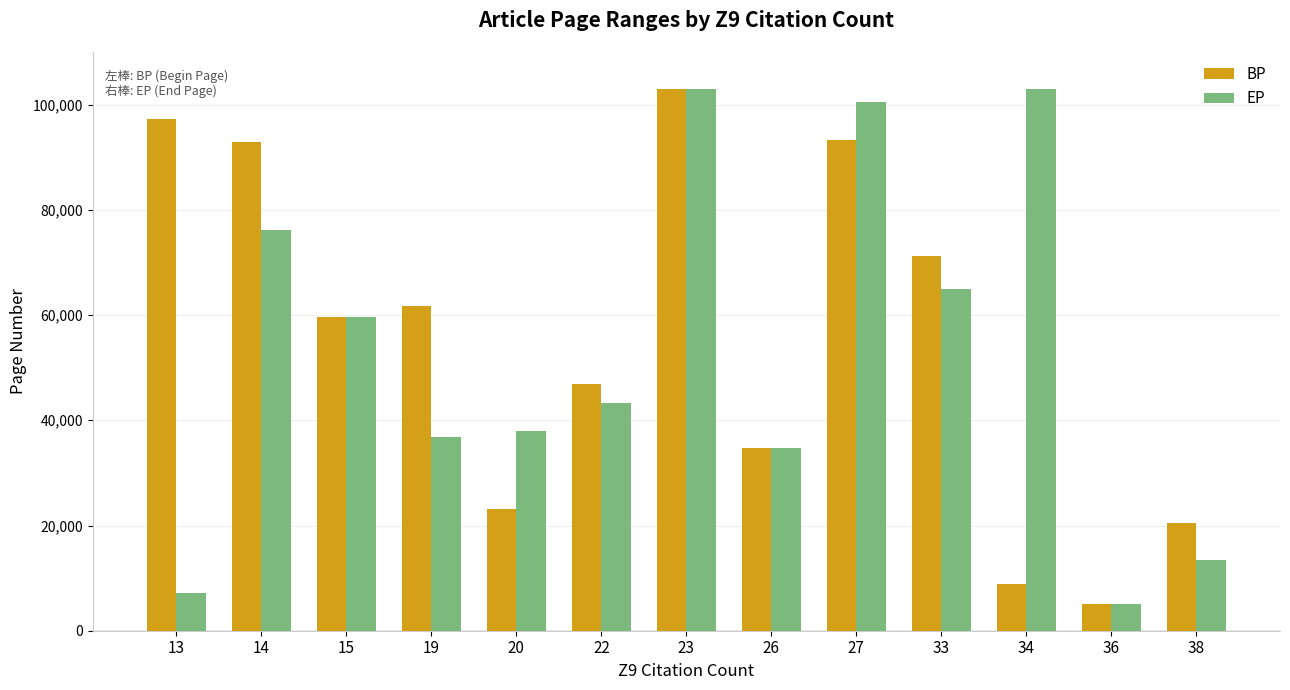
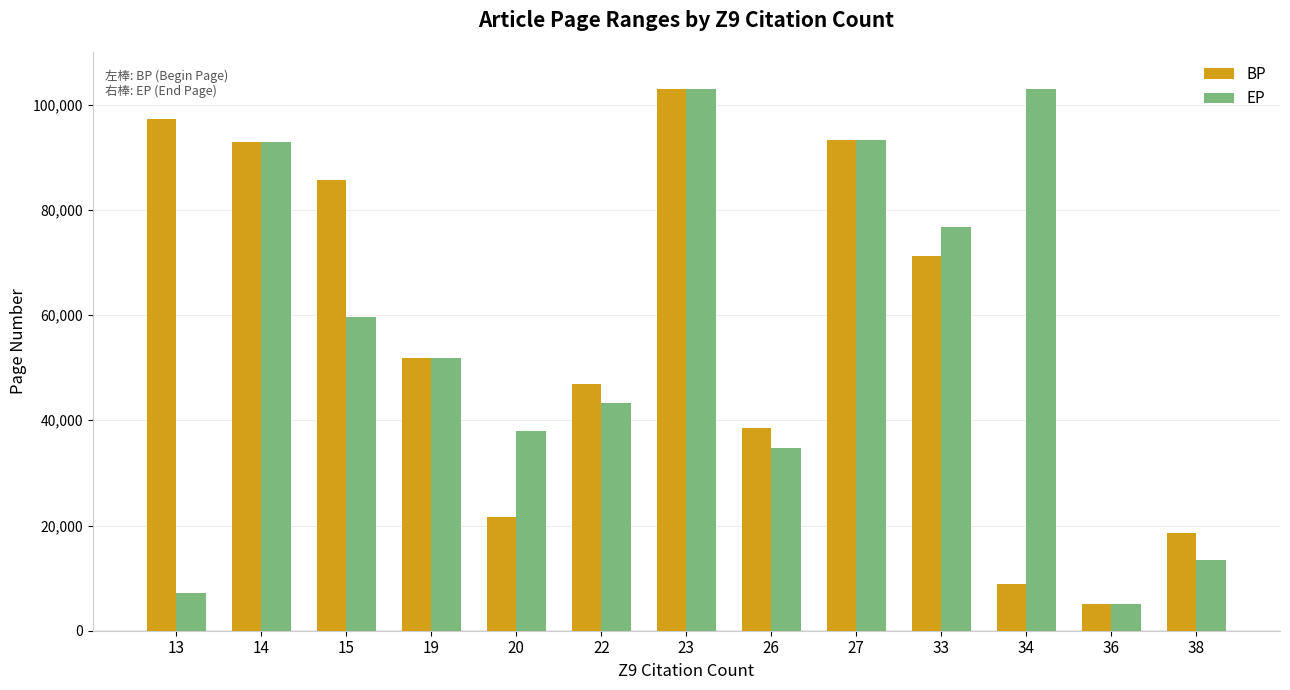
  {
    "BP": {
      "13": "97,000",
      "14": "93,000",
-     "15": "60,000",
-     "19": "62,000",
-     "20": "23,000",
+     "15": "86,000",
+     "19": "52,000",
+     "20": "22,000",
      "22": "47,000",
      "23": "103,000",
-     "26": "35,000",
+     "26": "39,000",
      "27": "93,000",
      "33": "71,000",
      "34": "9,000",
      "36": "5,000",
-     "38": "20,000"
+     "38": "18,000"
    },
    "EP": {
      "13": "7,000",
-     "14": "76,000",
+     "14": "93,000",
      "15": "60,000",
-     "19": "37,000",
+     "19": "52,000",
      "20": "38,000",
      "22": "43,000",
      "23": "103,000",
      "26": "35,000",
-     "27": "100,000",
-     "33": "65,000",
+     "27": "93,000",
+     "33": "77,000",
      "34": "103,000",
      "36": "5,000",
      "38": "13,000"
    }
  }
